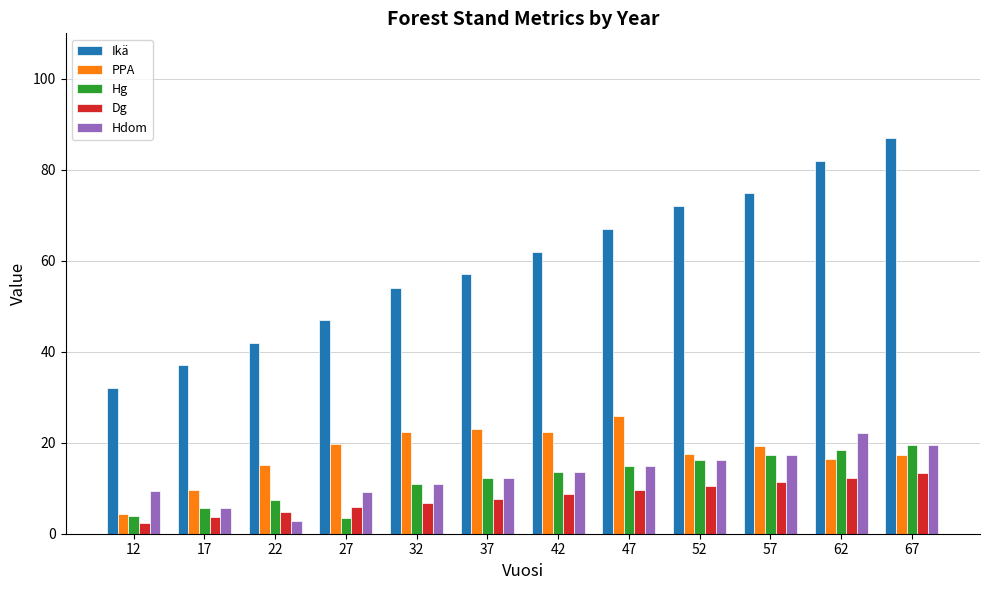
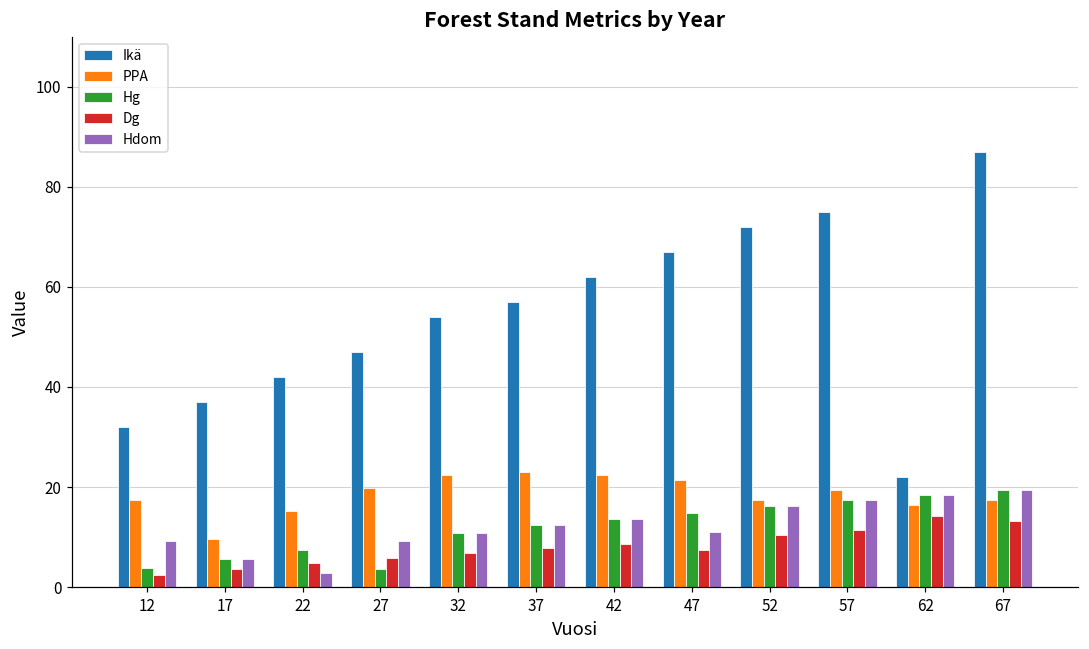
  {
    "Ikä": {
      "12": 32,
      "17": 37,
      "22": 42,
      "27": 47,
      "32": 54,
      "37": 57,
      "42": 62,
      "47": 67,
      "52": 72,
      "57": 75,
-     "62": 82,
+     "62": 22,
      "67": 87
    },
    "PPA": {
-     "12": 4,
+     "12": 17,
      "17": 10,
      "22": 15,
      "27": 20,
      "32": 22,
      "37": 23,
      "42": 22,
-     "47": 26,
+     "47": 21,
      "52": 17,
      "57": 19,
      "62": 16,
      "67": 17
    },
    "Hg": {
      "12": 4,
      "17": 6,
      "22": 7,
      "27": 4,
      "32": 11,
      "37": 12,
      "42": 14,
      "47": 15,
      "52": 16,
      "57": 17,
      "62": 18,
      "67": 19
    },
    "Dg": {
      "12": 2,
      "17": 4,
      "22": 5,
      "27": 6,
      "32": 7,
      "37": 8,
      "42": 9,
-     "47": 10,
+     "47": 7,
      "52": 10,
      "57": 11,
-     "62": 12,
+     "62": 14,
      "67": 13
    },
    "Hdom": {
      "12": 9,
      "17": 6,
      "22": 3,
      "27": 9,
      "32": 11,
      "37": 12,
      "42": 14,
-     "47": 15,
+     "47": 11,
      "52": 16,
      "57": 17,
-     "62": 22,
+     "62": 18,
      "67": 19
    }
  }
